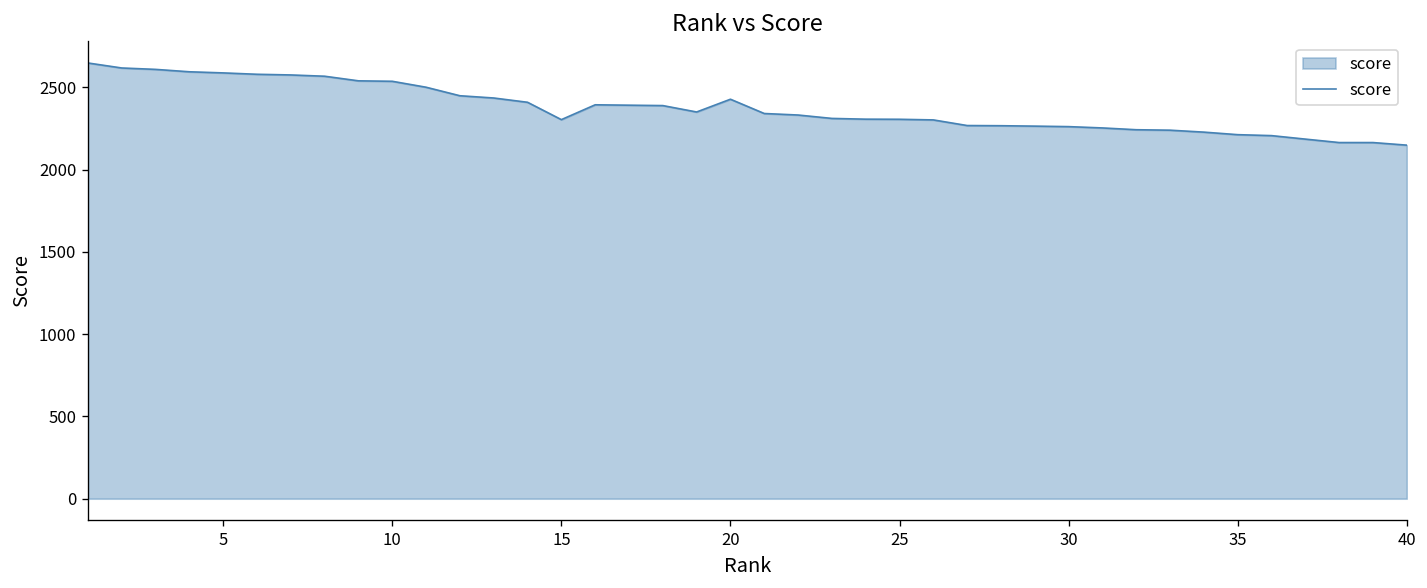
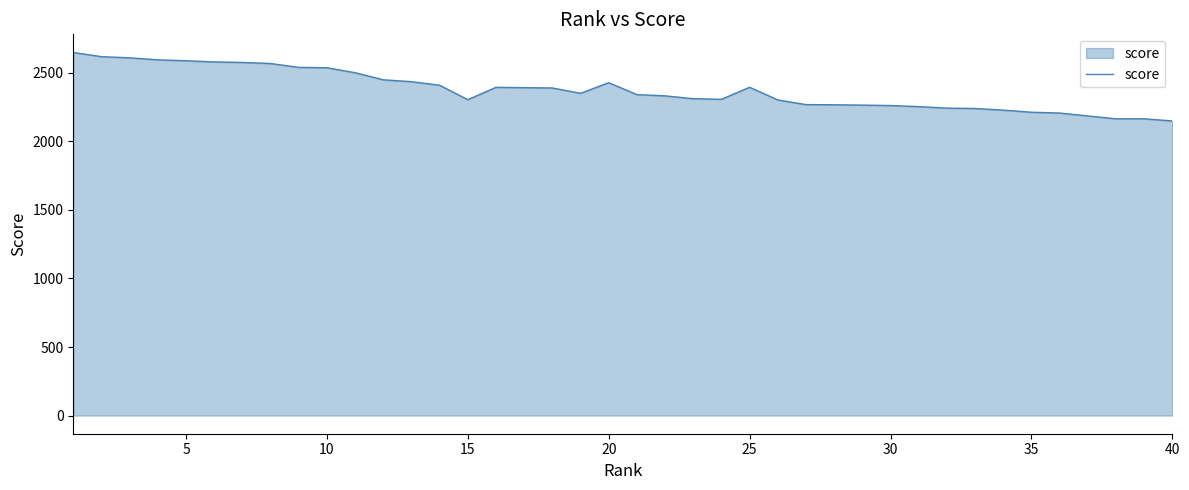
  {
    "5": 2590,
    "10": 2540,
    "15": 2300,
    "20": 2430,
-   "25": 2310,
+   "25": 2390,
    "30": 2260,
    "35": 2210,
    "40": 2150
  }
